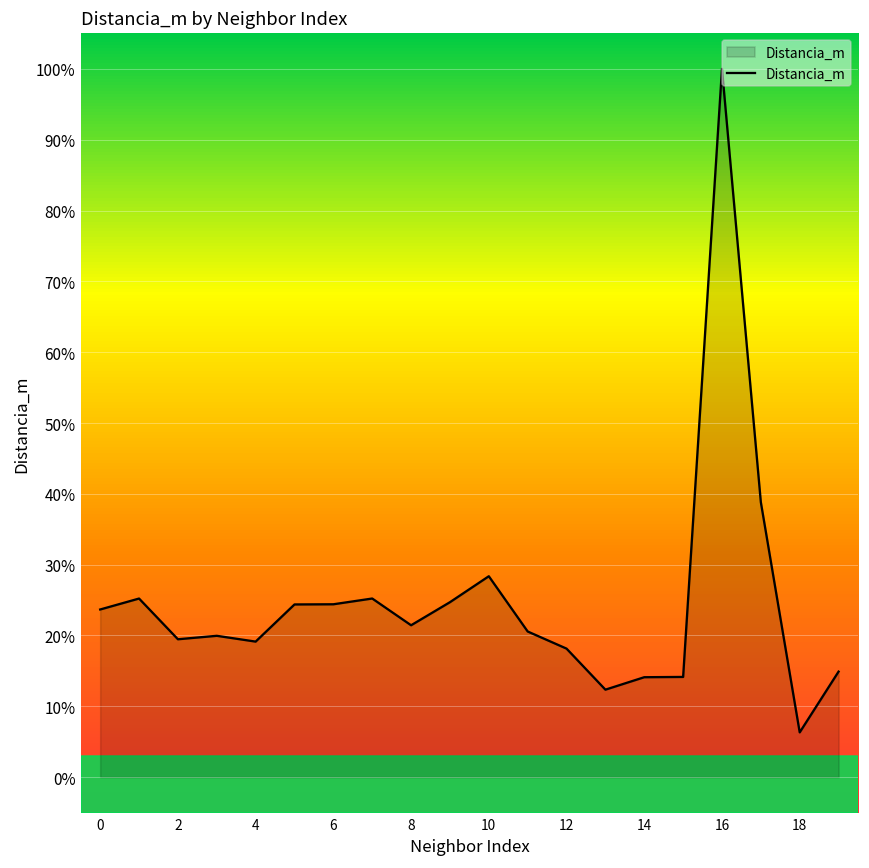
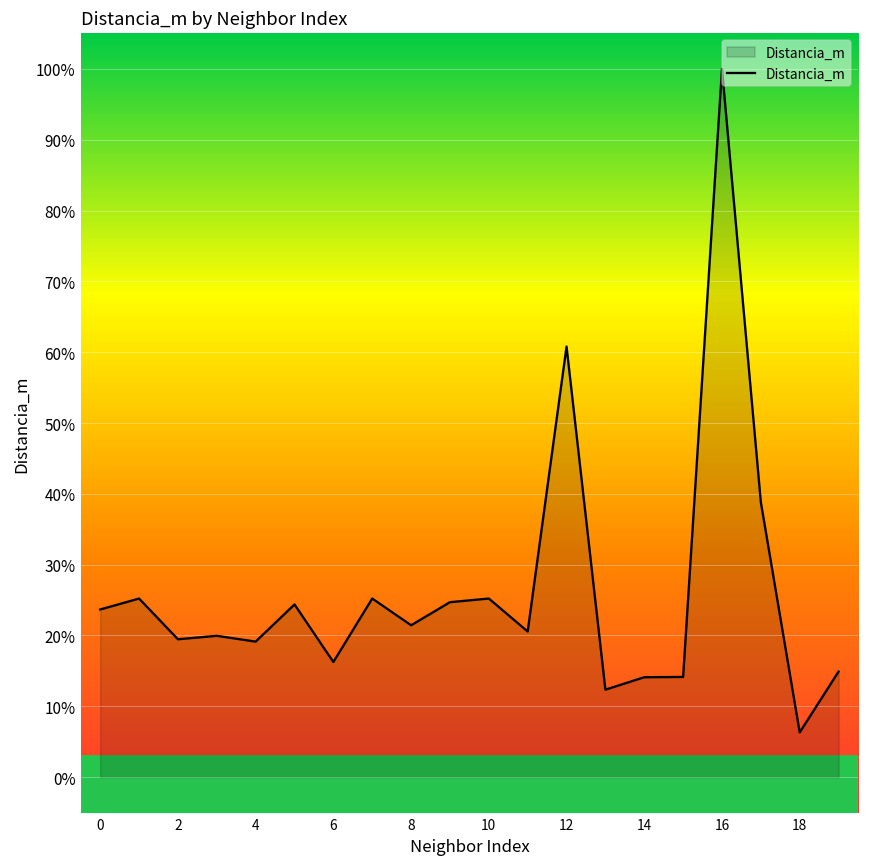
  {
    "0": "24%",
    "2": "19%",
    "4": "19%",
-   "6": "24%",
+   "6": "16%",
    "8": "21%",
-   "10": "28%",
-   "12": "18%",
+   "10": "25%",
+   "12": "61%",
    "14": "14%",
    "18": "6%"
  }
